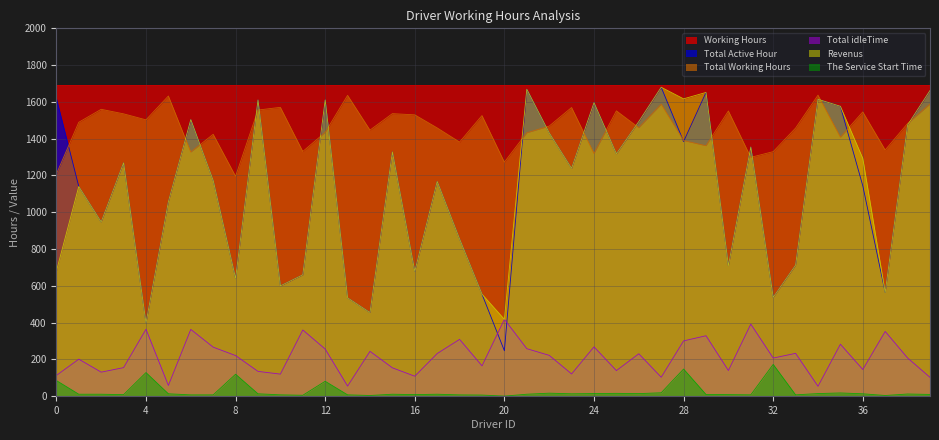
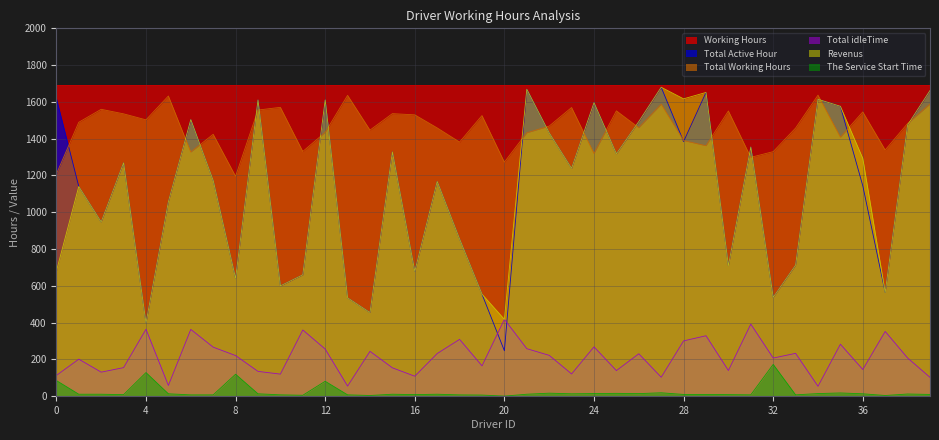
  {
    "Working Hours": {
      "0": 1690,
      "4": 1690,
      "8": 1690,
      "12": 1690,
      "16": 1690,
      "20": 1690,
      "24": 1690,
      "28": 1690,
      "32": 1690,
      "36": 1690
    },
    "Total Active Hour": {
      "0": 1620,
      "20": 250,
      "36": 1140
    },
    "Total Working Hours": {
      "0": 1210,
      "4": 1500,
      "8": 1200,
      "12": 1430,
      "16": 1530,
      "20": 1270,
      "24": 1320,
      "32": 1330,
      "36": 1550
    },
    "Total idleTime": {
      "0": 110,
      "4": 360,
      "8": 220,
      "12": 260,
      "16": 110,
      "24": 270,
      "28": 300,
      "32": 210,
      "36": 140
    },
    "Revenus": {
      "0": 680,
      "28": 1620,
      "36": 1290
    },
    "The Service Start Time": {
      "0": 80,
      "4": 130,
      "8": 120,
      "12": 80,
      "16": 10,
      "20": 0,
      "24": 10,
-     "28": 150,
+     "28": 10,
      "32": 170,
      "36": 10
    }
  }
